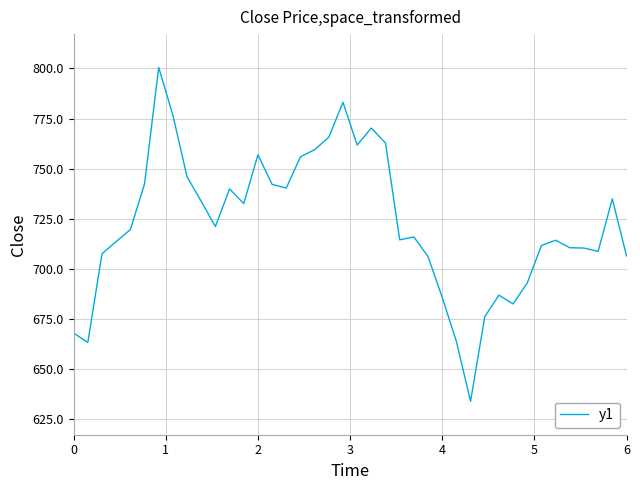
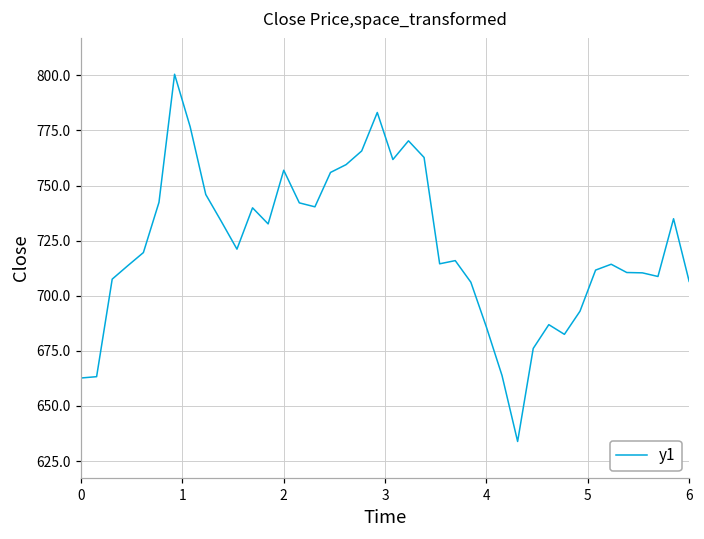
  {
-   "0": 668,
+   "0": 663,
    "2": 757,
    "4": 686,
    "6": 707
  }
